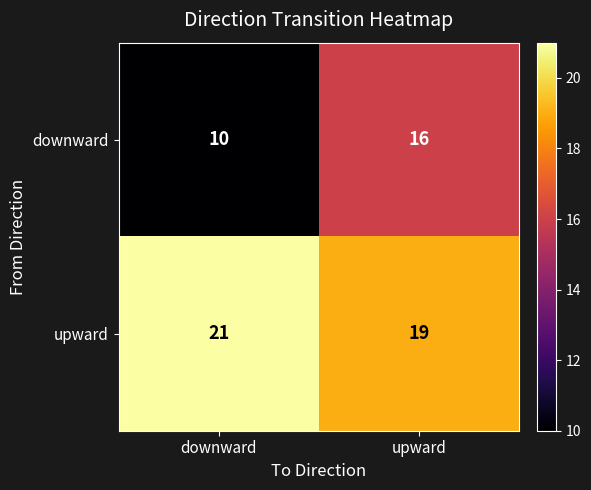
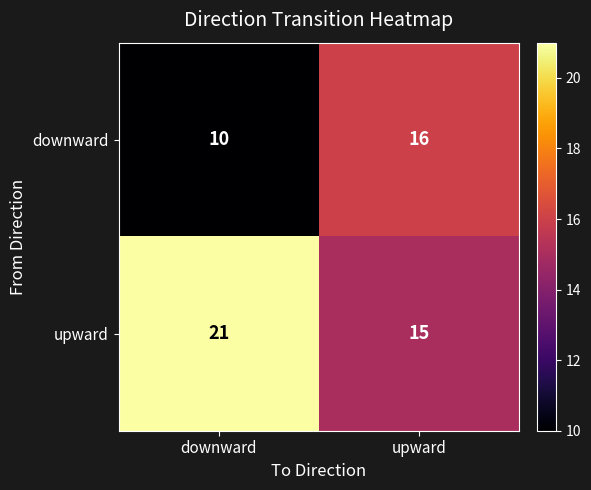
  {
    "downward": {
      "downward": 10,
      "upward": 16
    },
    "upward": {
      "downward": 21,
-     "upward": 19
+     "upward": 15
    }
  }
